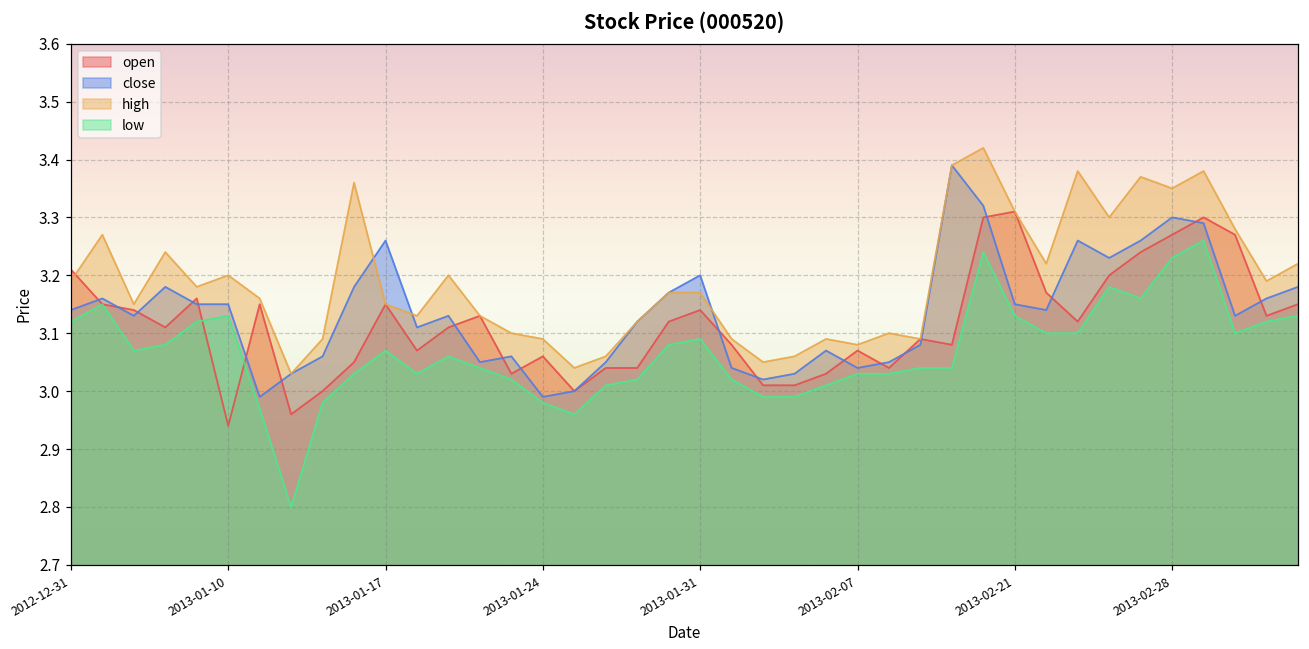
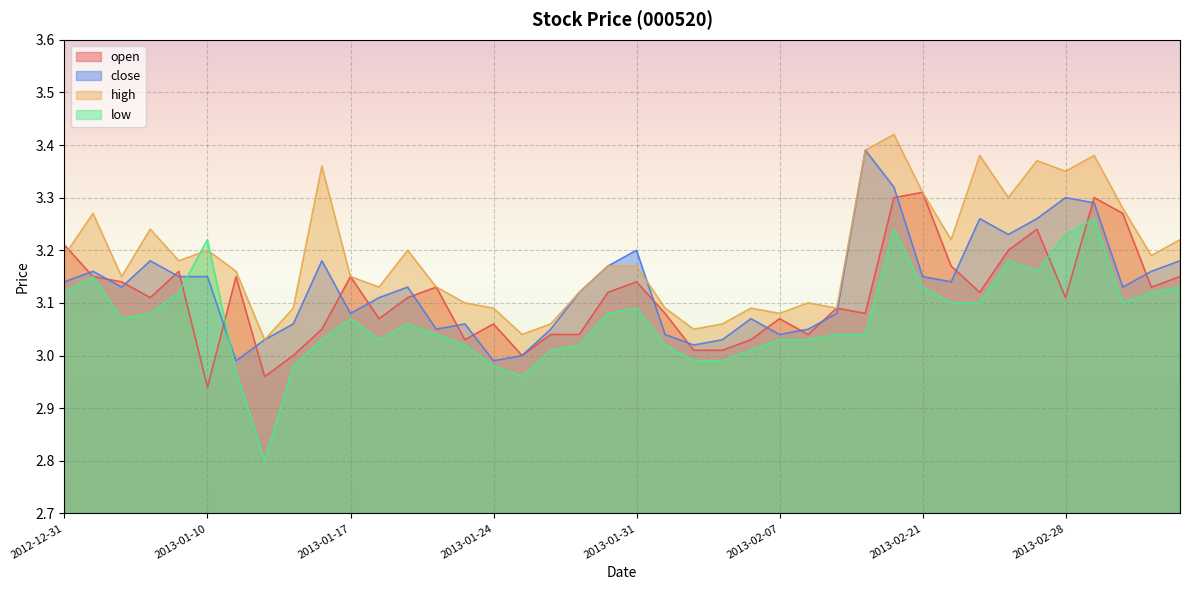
  {
    "open": {
      "2012-12-31": 3.21,
      "2013-01-10": 2.94,
      "2013-01-24": 3.06,
      "2013-01-31": 3.14,
      "2013-02-07": 3.07,
-     "2013-02-28": 3.27
+     "2013-02-28": 3.11
    },
    "close": {
      "2012-12-31": 3.14,
      "2013-01-10": 3.15,
-     "2013-01-17": 3.26,
+     "2013-01-17": 3.08,
      "2013-01-24": 2.99,
      "2013-01-31": 3.20,
      "2013-02-07": 3.04,
      "2013-02-21": 3.15,
      "2013-02-28": 3.30
    },
    "high": {
      "2012-12-31": 3.19,
      "2013-01-10": 3.20,
      "2013-01-24": 3.09,
      "2013-01-31": 3.17,
      "2013-02-07": 3.08,
      "2013-02-28": 3.35
    },
    "low": {
      "2012-12-31": 3.12,
-     "2013-01-10": 3.13,
+     "2013-01-10": 3.22,
      "2013-01-17": 3.07,
      "2013-01-24": 2.98,
      "2013-01-31": 3.09,
      "2013-02-07": 3.03,
      "2013-02-21": 3.13,
      "2013-02-28": 3.23
    }
  }
